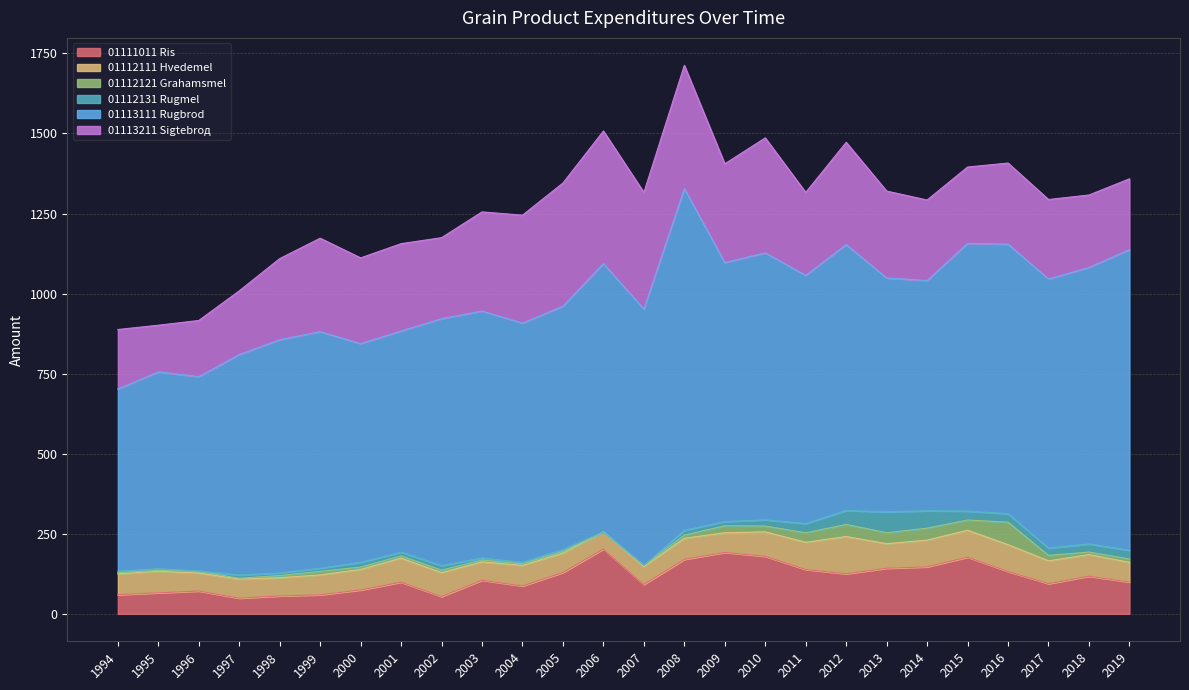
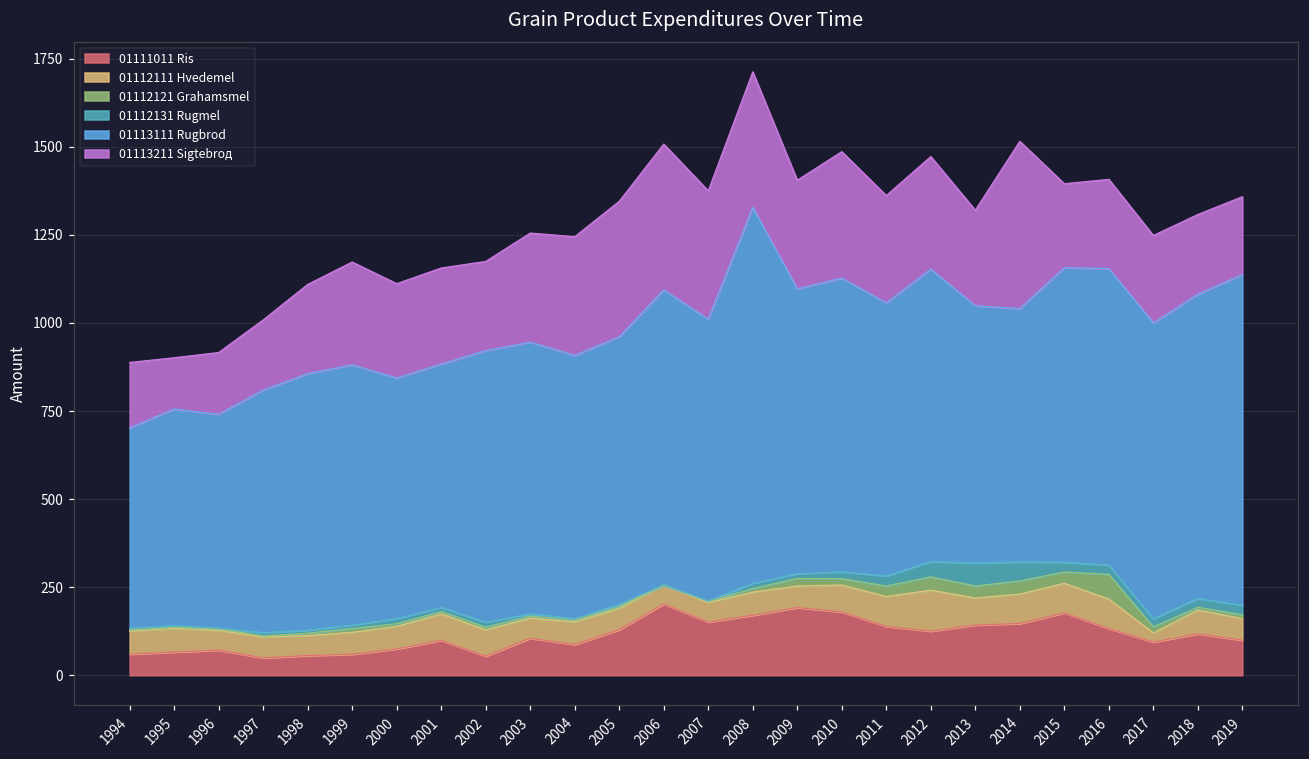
  {
    "01111011 Ris": {
      "1994": 60,
      "1995": 70,
      "1996": 70,
      "1997": 50,
      "1998": 60,
      "1999": 60,
      "2000": 70,
      "2001": 100,
      "2002": 50,
      "2003": 110,
      "2004": 90,
      "2005": 130,
      "2006": 200,
-     "2007": 90,
+     "2007": 150,
      "2008": 170,
      "2009": 190,
      "2010": 180,
      "2011": 140,
      "2012": 130,
      "2013": 140,
      "2014": 150,
      "2015": 180,
      "2016": 130,
      "2017": 90,
      "2018": 120,
      "2019": 100
    },
    "01112111 Hvedemel": {
      "1999": 60,
      "2008": 70,
      "2009": 60,
      "2010": 80,
      "2011": 90,
      "2012": 120,
      "2013": 80,
      "2014": 80,
      "2015": 80,
      "2016": 80,
-     "2017": 70,
+     "2017": 30,
      "2019": 60
    },
    "01112121 Grahamsmel": {
      "1999": 10,
      "2008": 10,
      "2009": 20,
      "2010": 20,
      "2011": 30,
      "2012": 40,
      "2013": 30,
      "2014": 40,
      "2015": 30,
      "2016": 70,
      "2017": 20,
      "2019": 10
    },
    "01113211 Sigtebrод": {
      "1994": 190,
      "1995": 150,
      "1996": 180,
      "1997": 200,
      "1998": 250,
      "1999": 290,
      "2000": 270,
      "2001": 270,
      "2002": 250,
      "2003": 310,
      "2004": 340,
      "2005": 380,
      "2006": 410,
      "2007": 360,
      "2008": 380,
      "2009": 310,
      "2010": 360,
-     "2011": 260,
+     "2011": 300,
      "2012": 320,
      "2013": 270,
-     "2014": 250,
+     "2014": 470,
      "2015": 240,
      "2016": 250,
      "2017": 250,
      "2018": 230,
      "2019": 220
    }
  }
